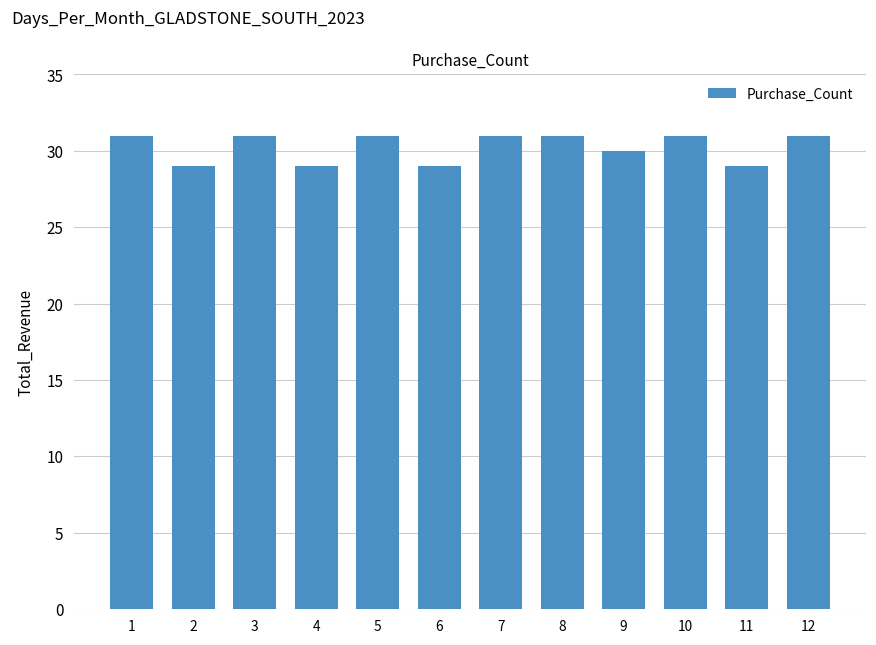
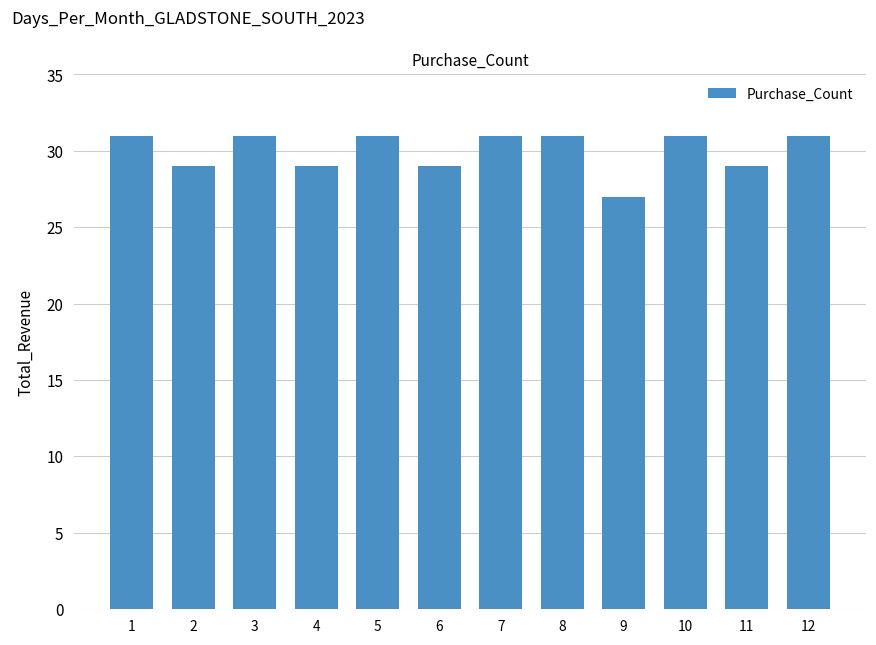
  {
    "1": 31,
    "2": 29,
    "3": 31,
    "4": 29,
    "5": 31,
    "6": 29,
    "7": 31,
    "8": 31,
-   "9": 30,
+   "9": 27,
    "10": 31,
    "11": 29,
    "12": 31
  }
